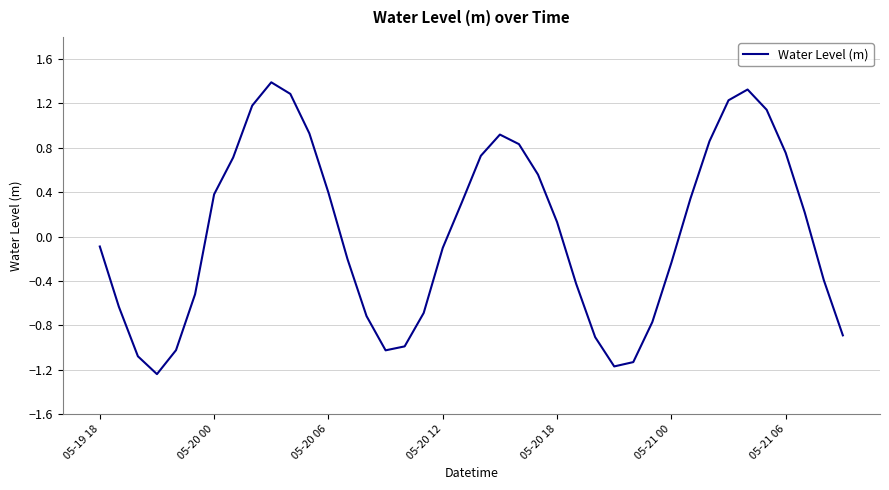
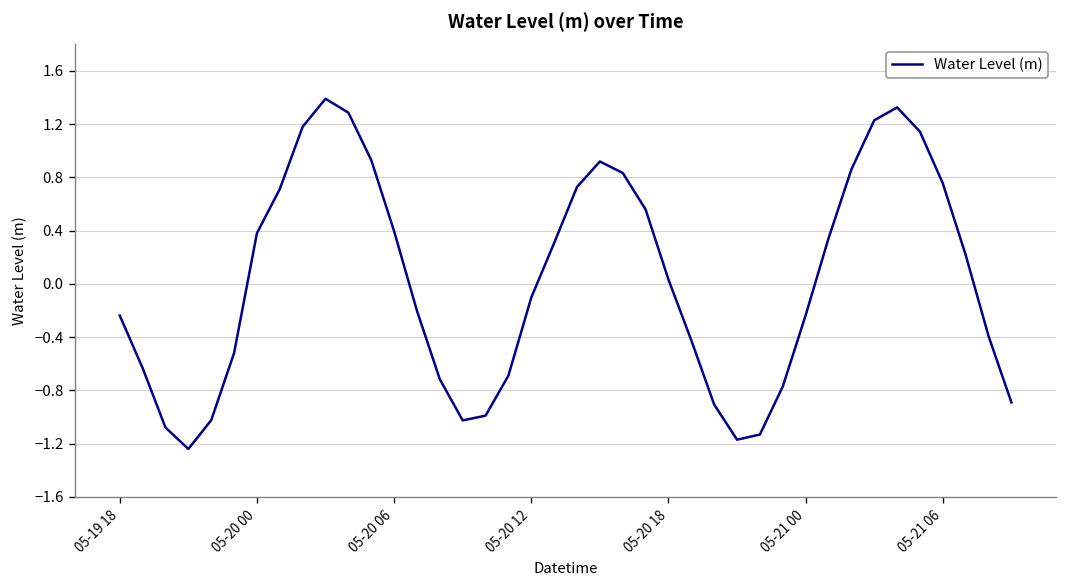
  {
-   "05-19 18": -0.09,
+   "05-19 18": -0.24,
    "05-20 00": 0.38,
    "05-20 06": 0.40,
    "05-20 12": -0.10,
-   "05-20 18": 0.13,
+   "05-20 18": 0.03,
    "05-21 00": -0.24,
    "05-21 06": 0.75
  }
